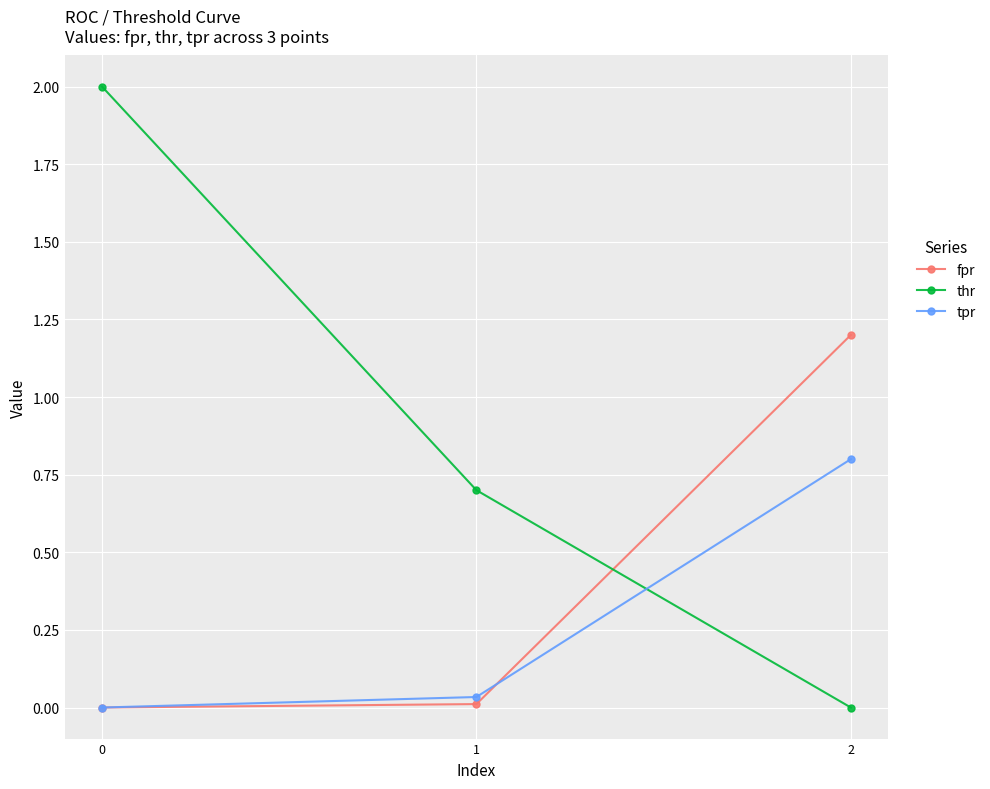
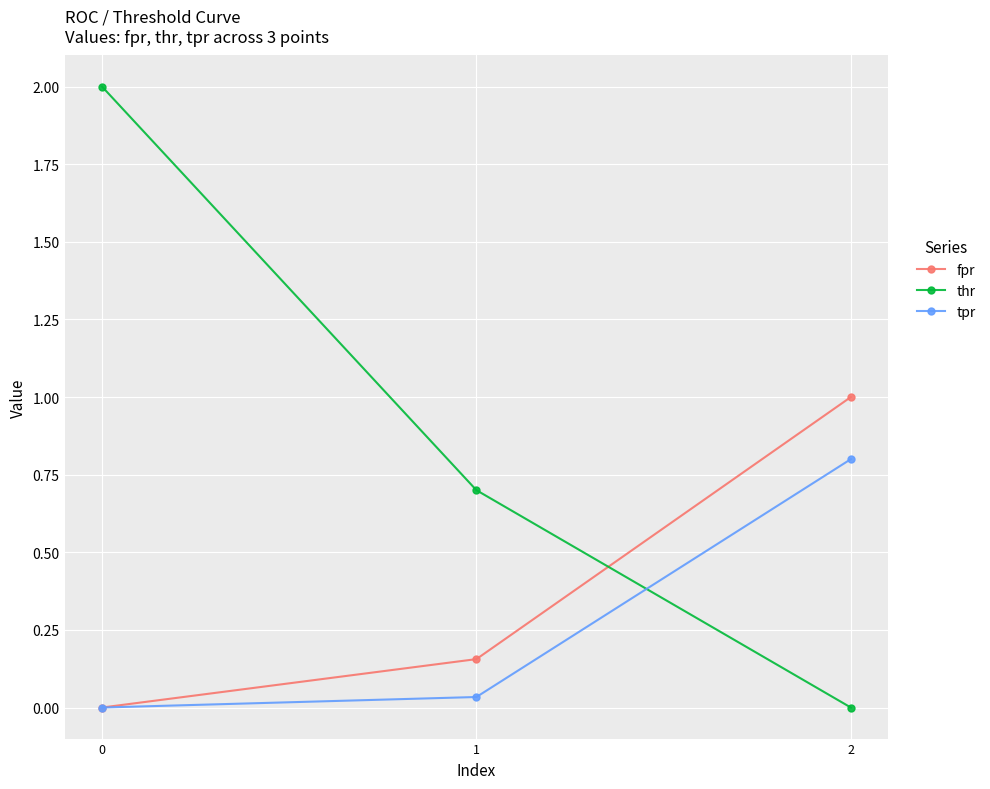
  {
    "fpr": {
-     "1": 0.01,
-     "2": 1.2
+     "1": 0.16,
+     "2": 1.0
    },
    "thr": {
      "0": 2.00,
      "1": 0.70,
      "2": 0.00
    },
    "tpr": {
      "1": 0.03,
      "2": 0.80
    }
  }
